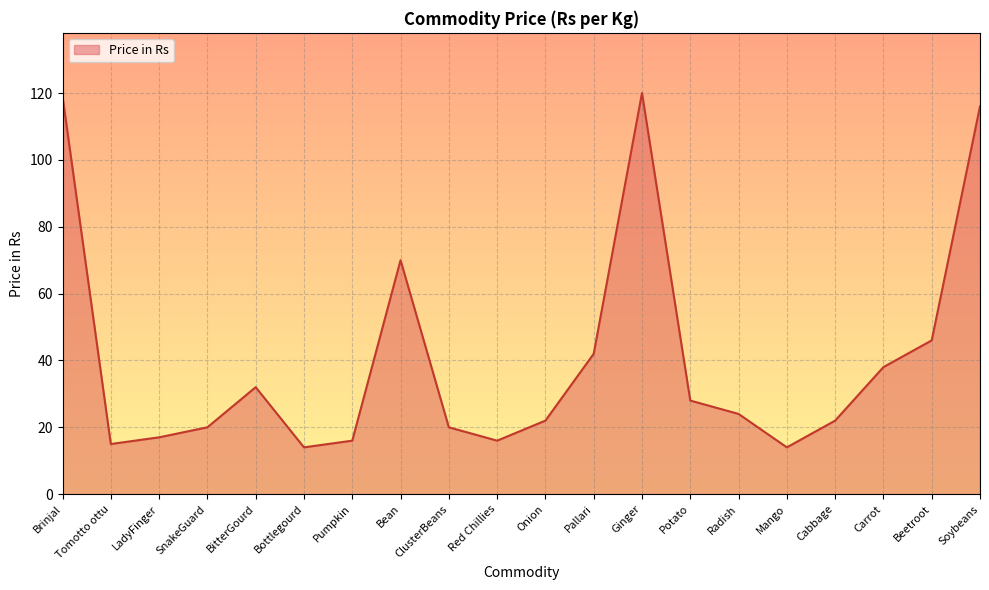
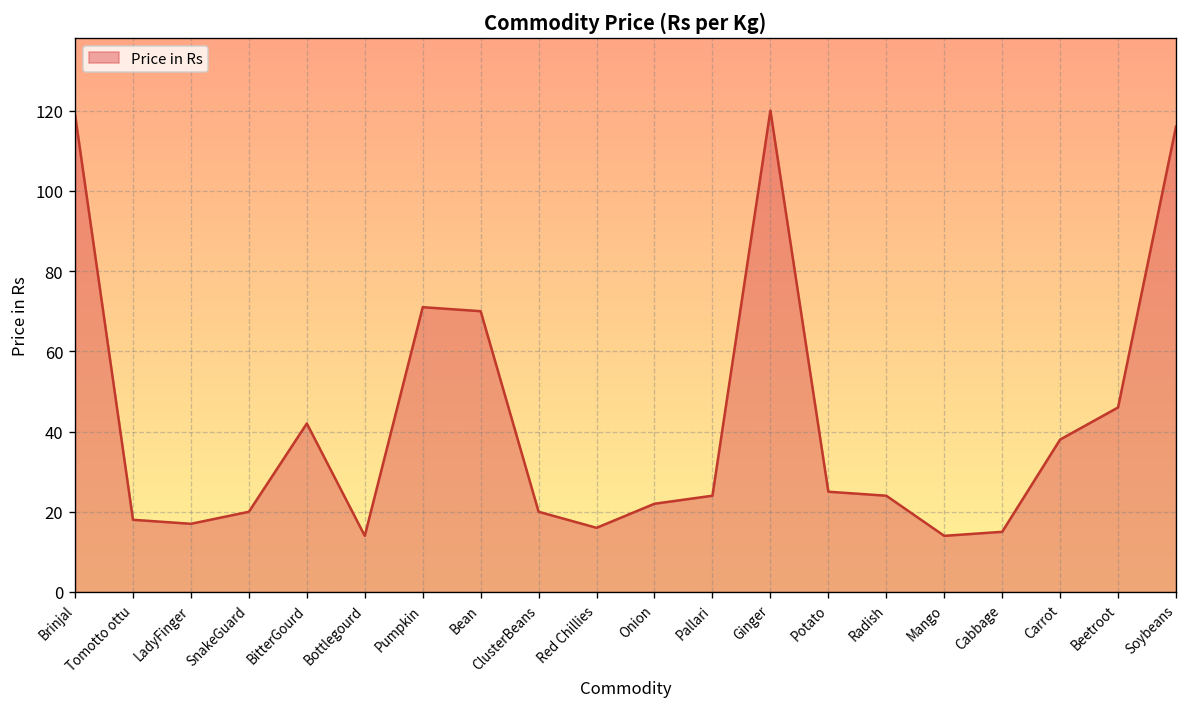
  {
    "Brinjal": 119,
-   "Tomotto ottu": 15,
+   "Tomotto ottu": 18,
    "LadyFinger": 17,
    "SnakeGuard": 20,
-   "BitterGourd": 32,
+   "BitterGourd": 42,
    "Bottlegourd": 14,
-   "Pumpkin": 16,
+   "Pumpkin": 71,
    "Bean": 70,
    "ClusterBeans": 20,
    "Red Chillies": 16,
    "Onion": 22,
-   "Pallari": 42,
+   "Pallari": 24,
    "Ginger": 120,
-   "Potato": 28,
+   "Potato": 25,
    "Radish": 24,
    "Mango": 14,
-   "Cabbage": 22,
+   "Cabbage": 15,
    "Carrot": 38,
    "Beetroot": 46,
    "Soybeans": 116
  }
